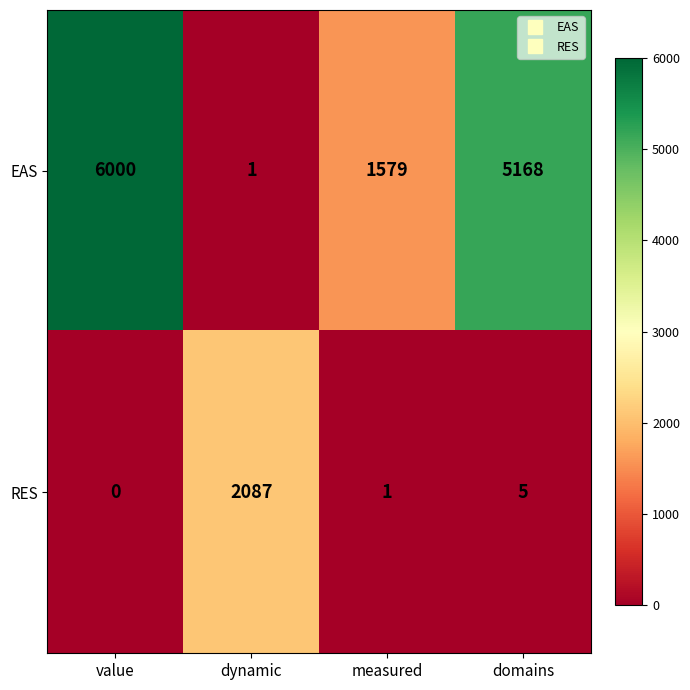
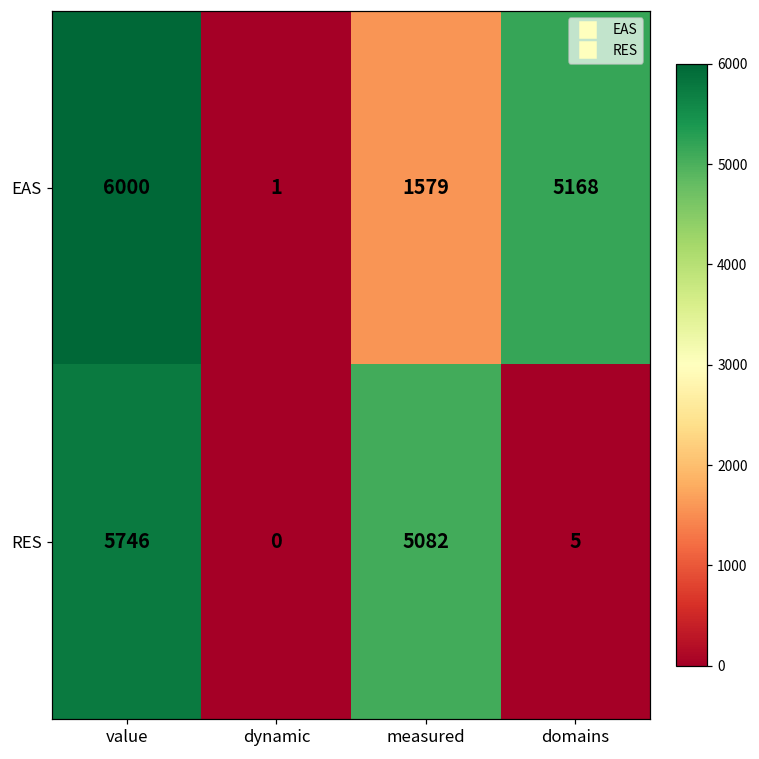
  {
    "EAS": {
      "value": 6000,
      "dynamic": 1,
      "measured": 1579,
      "domains": 5168
    },
    "RES": {
-     "value": 0,
-     "dynamic": 2087,
-     "measured": 1,
+     "value": 5746,
+     "dynamic": 0,
+     "measured": 5082,
      "domains": 5
    }
  }
